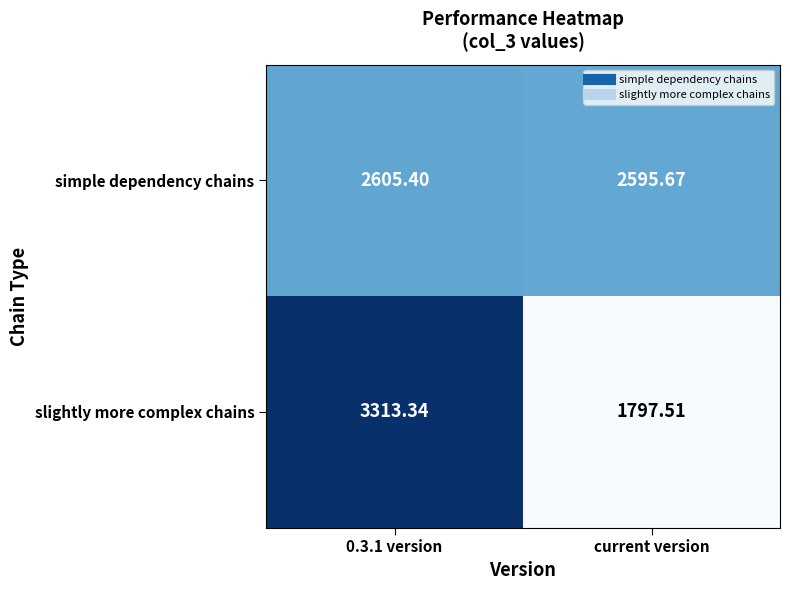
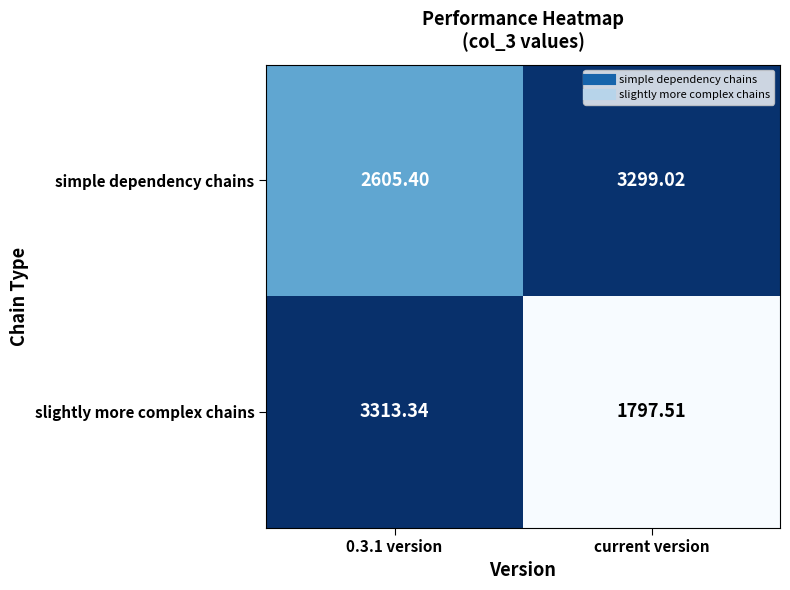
  {
    "simple dependency chains": {
      "0.3.1 version": 2605.40,
-     "current version": 2595.67
+     "current version": 3299.02
    },
    "slightly more complex chains": {
      "0.3.1 version": 3313.34,
      "current version": 1797.51
    }
  }
